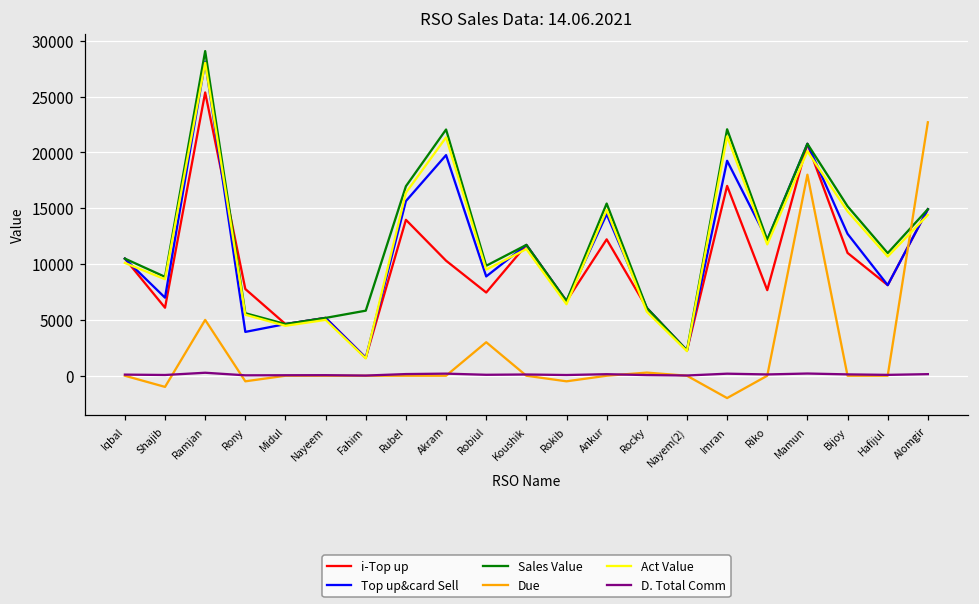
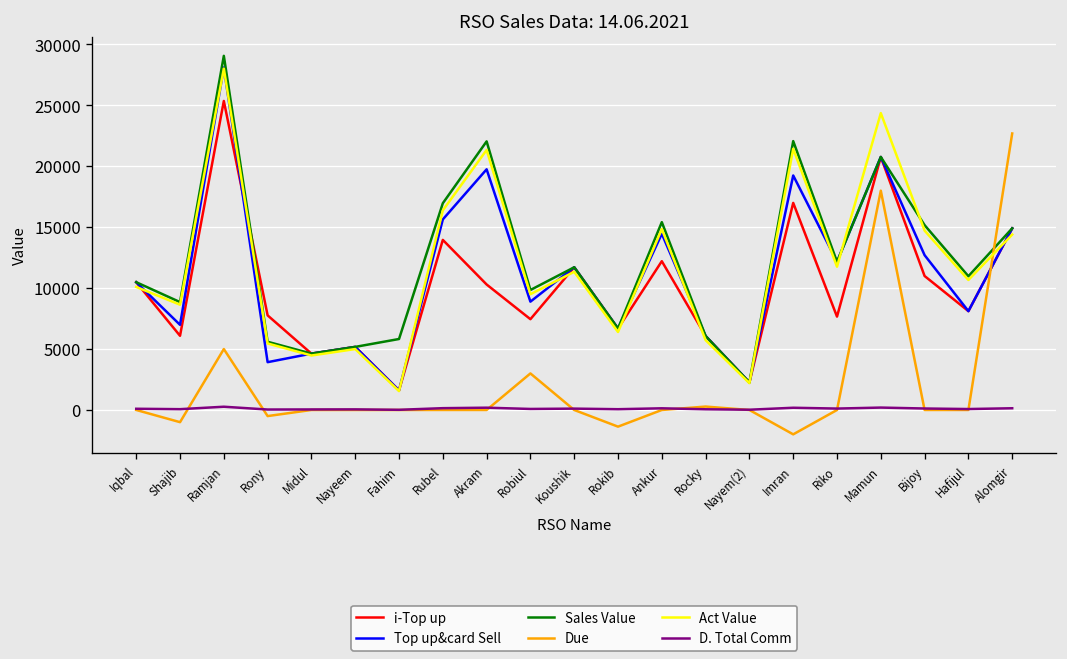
  {
    "i-Top up": {
      "Shajib": 6100,
      "Ramjan": 25400,
      "Rony": 7800,
      "Rubel": 14000,
      "Akram": 10300,
      "Robiul": 7500,
      "Ankur": 12200,
      "Imran": 17000,
      "Riko": 7700,
      "Bijoy": 11000
    },
    "Top up&card Sell": {
      "Shajib": 7000,
      "Rony": 3900,
      "Rubel": 15600,
      "Akram": 19800,
      "Robiul": 8900,
      "Ankur": 14500,
      "Imran": 19200,
      "Bijoy": 12700
    },
    "Sales Value": {
      "Ramjan": 29100,
      "Fahim": 5800,
      "Rubel": 17000,
      "Akram": 22000,
      "Robiul": 9800,
      "Ankur": 15400,
      "Imran": 22100,
      "Bijoy": 15200,
      "Hafijul": 11000
    },
    "Due": {
      "Shajib": -1000,
      "Ramjan": 5000,
      "Rony": -500,
      "Robiul": 3000,
-     "Rokib": -500,
+     "Rokib": -1400,
      "Imran": -2000,
      "Mamun": 18000,
      "Alomgir": 22700
    },
    "Act Value": {
      "Iqbal": 10100,
      "Rubel": 16400,
      "Akram": 21300,
      "Robiul": 9500,
      "Koushik": 11300,
      "Rokib": 6400,
      "Ankur": 14800,
      "Rocky": 5700,
      "Imran": 21400,
      "Riko": 11800,
-     "Mamun": 20100,
+     "Mamun": 24400,
      "Bijoy": 14700,
      "Hafijul": 10700,
      "Alomgir": 14400
    },
    "D. Total Comm": {
      "Shajib": 100,
      "Ramjan": 300,
      "Rony": 0,
      "Robiul": 100,
      "Rokib": 100,
      "Imran": 200,
      "Mamun": 200,
      "Alomgir": 100
    }
  }
